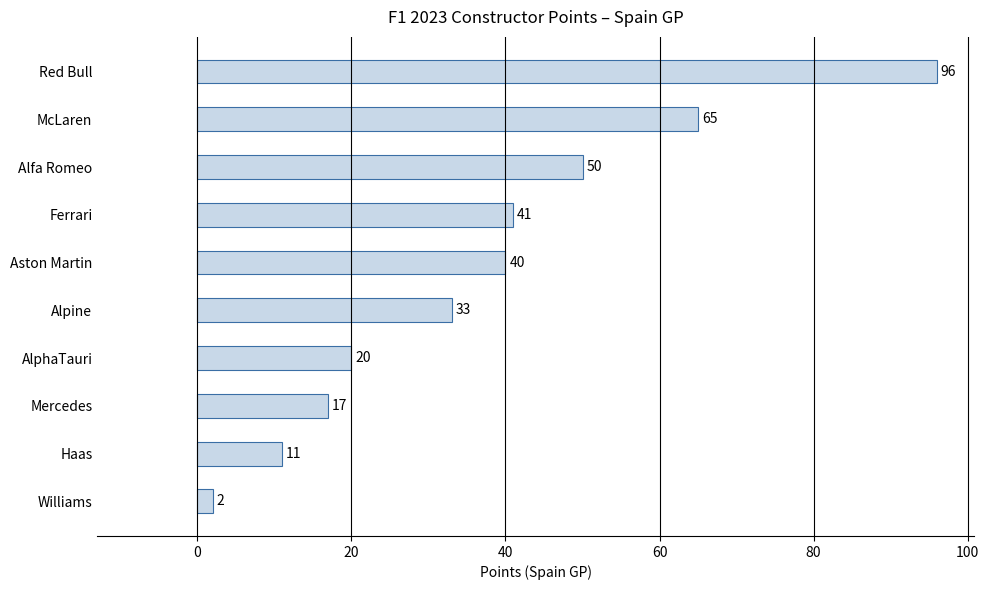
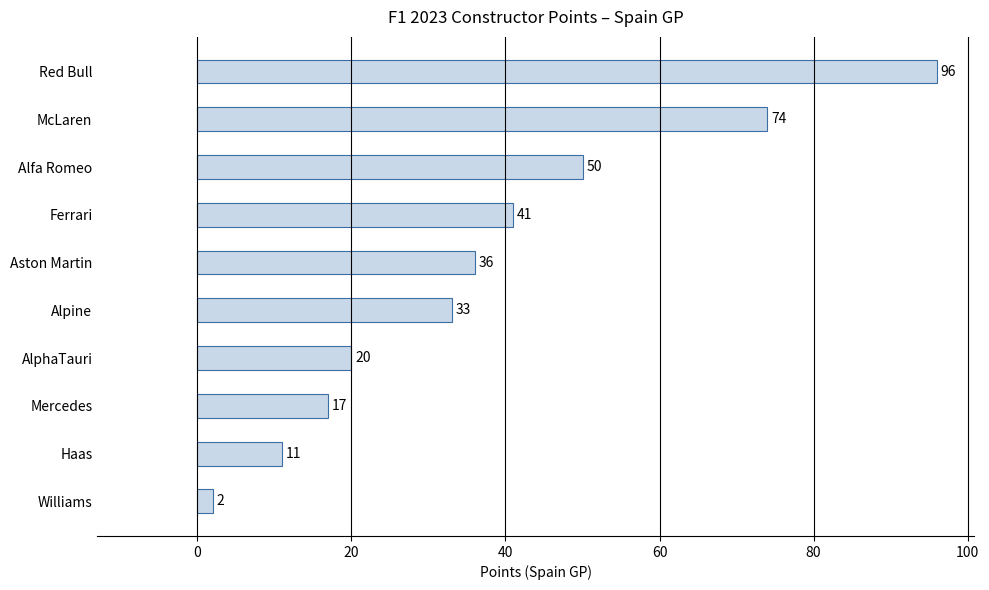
  {
    "Red Bull": 96,
-   "McLaren": 65,
+   "McLaren": 74,
    "Alfa Romeo": 50,
    "Ferrari": 41,
-   "Aston Martin": 40,
+   "Aston Martin": 36,
    "Alpine": 33,
    "AlphaTauri": 20,
    "Mercedes": 17,
    "Haas": 11,
    "Williams": 2
  }
